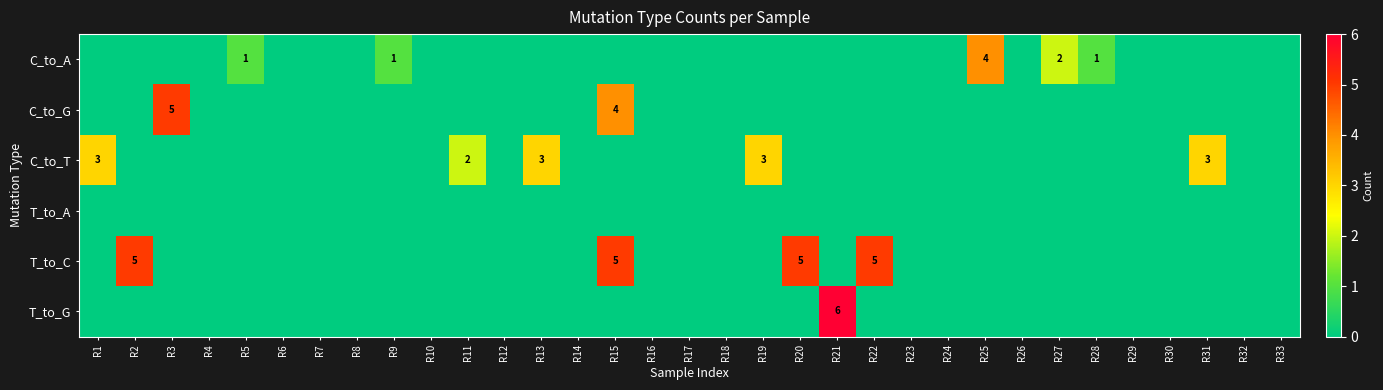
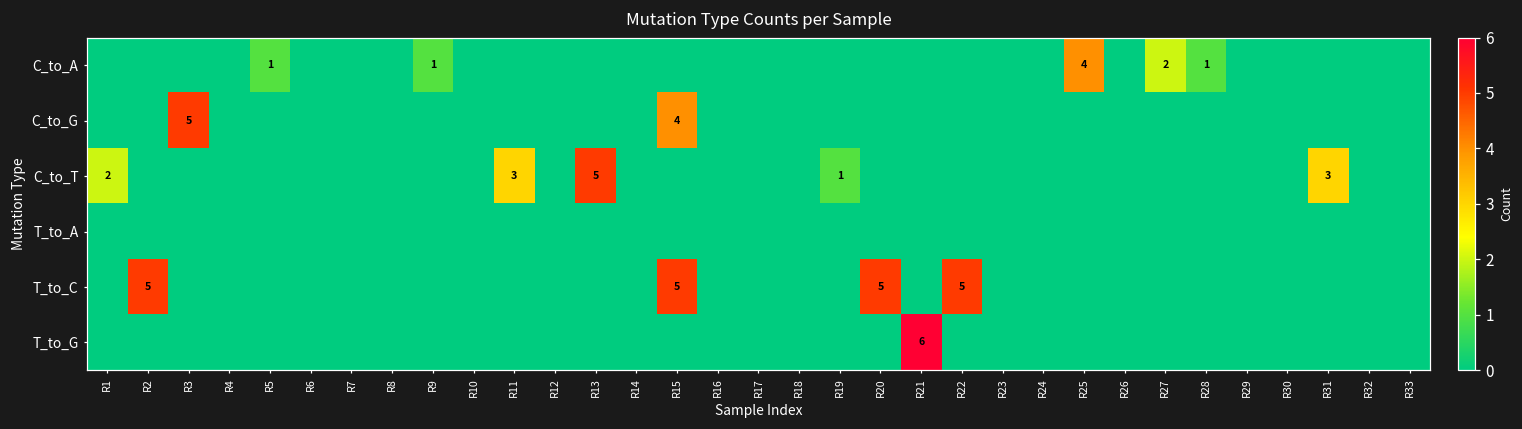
  {
    "C_to_A": {
      "R5": 1,
      "R9": 1,
      "R25": 4,
      "R27": 2,
      "R28": 1
    },
    "C_to_G": {
      "R3": 5,
      "R15": 4
    },
    "C_to_T": {
-     "R1": 3,
-     "R11": 2,
-     "R13": 3,
-     "R19": 3,
+     "R1": 2,
+     "R11": 3,
+     "R13": 5,
+     "R19": 1,
      "R31": 3
    },
    "T_to_C": {
      "R2": 5,
      "R15": 5,
      "R20": 5,
      "R22": 5
    },
    "T_to_G": {
      "R21": 6
    }
  }
